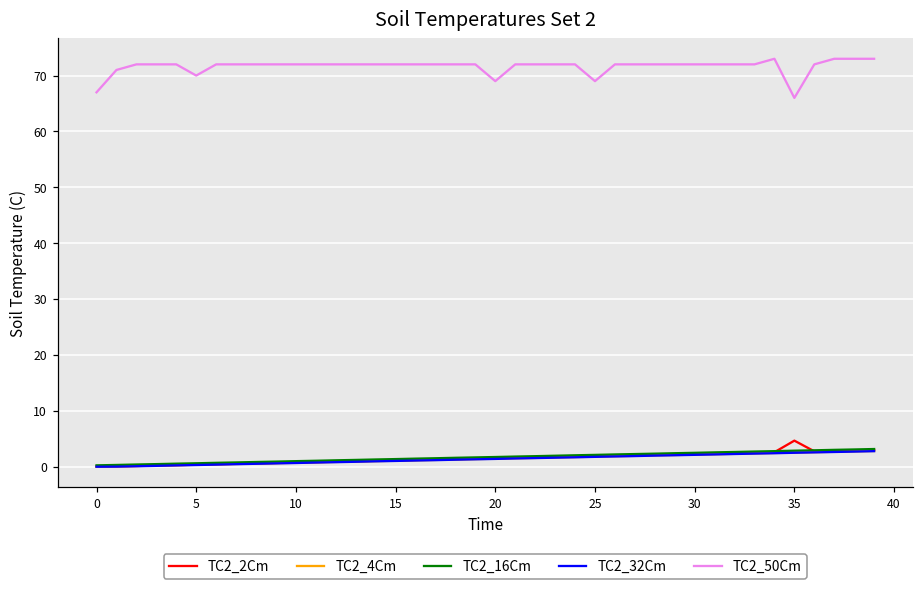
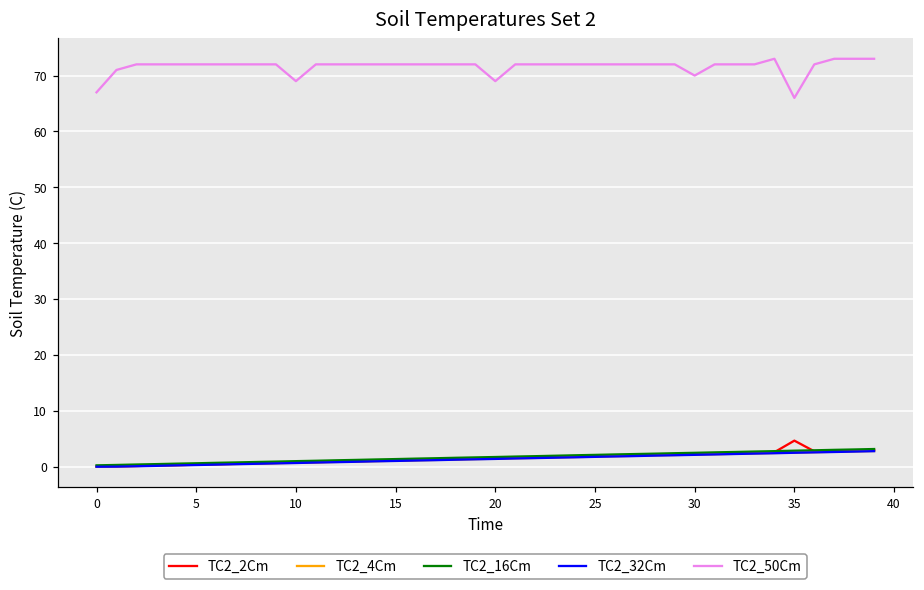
  {
    "TC2_2Cm": {
      "35": 5
    },
    "TC2_50Cm": {
      "0": 67,
-     "5": 70,
-     "10": 72,
+     "5": 72,
+     "10": 69,
      "15": 72,
      "20": 69,
-     "25": 69,
-     "30": 72,
+     "25": 72,
+     "30": 70,
      "35": 66
    }
  }
